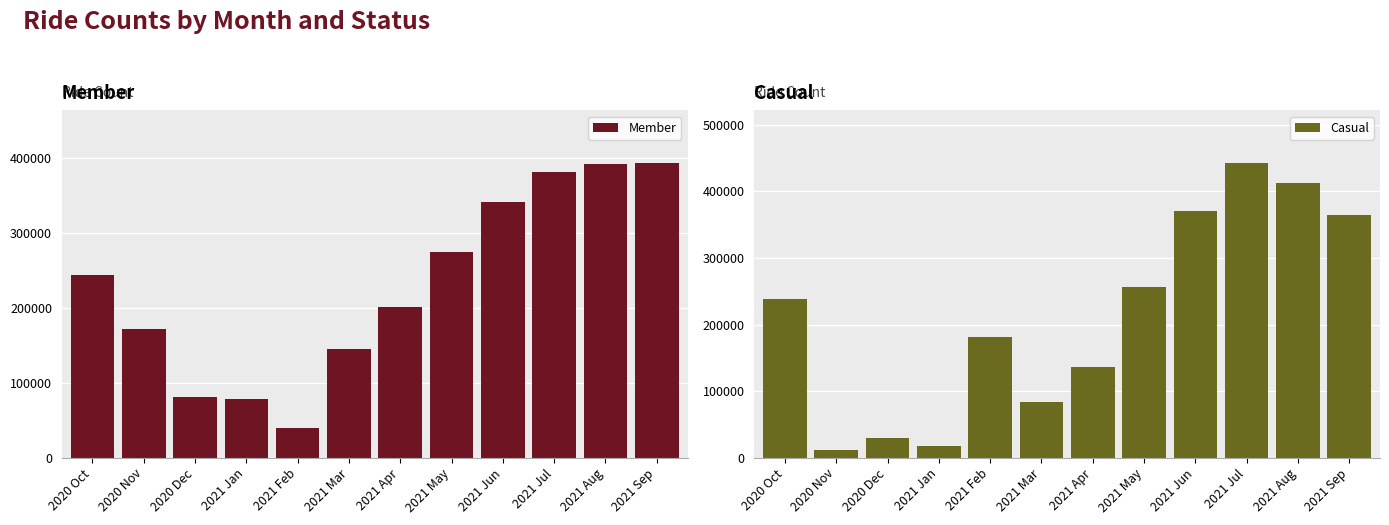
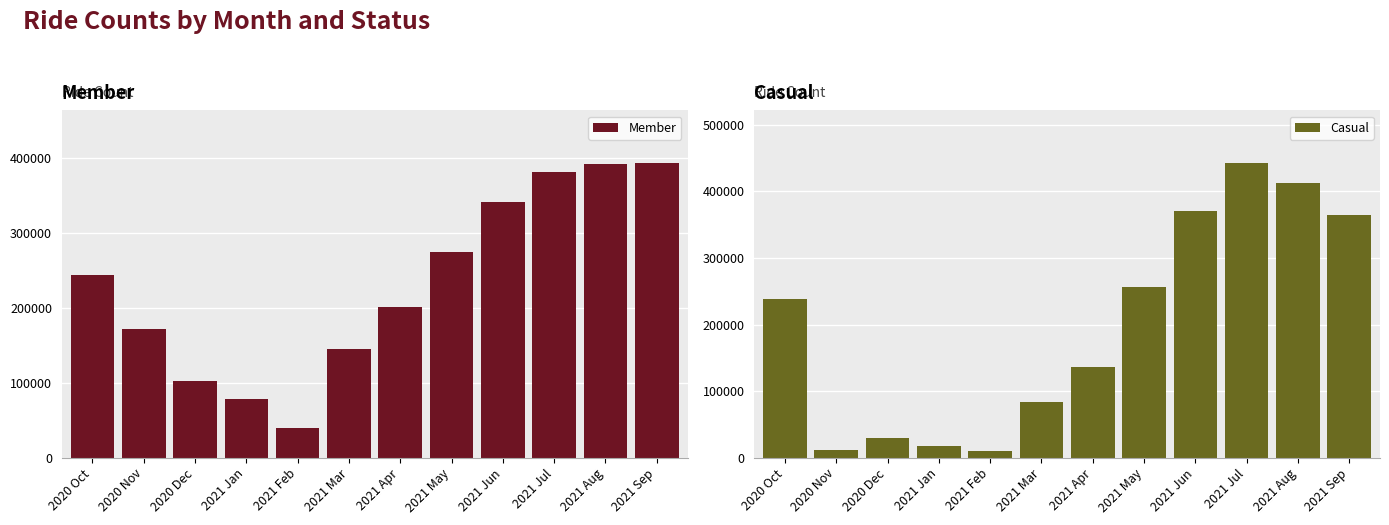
  {
    "Member": {
      "2020 Oct": 240000,
      "2020 Nov": 170000,
-     "2020 Dec": 80000,
+     "2020 Dec": 100000,
      "2021 Jan": 80000,
      "2021 Feb": 40000,
      "2021 Mar": 140000,
      "2021 Apr": 200000,
      "2021 May": 270000,
      "2021 Jun": 340000,
      "2021 Jul": 380000,
      "2021 Aug": 390000,
      "2021 Sep": 390000
    },
    "Casual": {
      "2020 Oct": 240000,
      "2020 Nov": 10000,
      "2020 Dec": 30000,
      "2021 Jan": 20000,
-     "2021 Feb": 180000,
+     "2021 Feb": 10000,
      "2021 Mar": 80000,
      "2021 Apr": 140000,
      "2021 May": 260000,
      "2021 Jun": 370000,
      "2021 Jul": 440000,
      "2021 Aug": 410000,
      "2021 Sep": 360000
    }
  }
